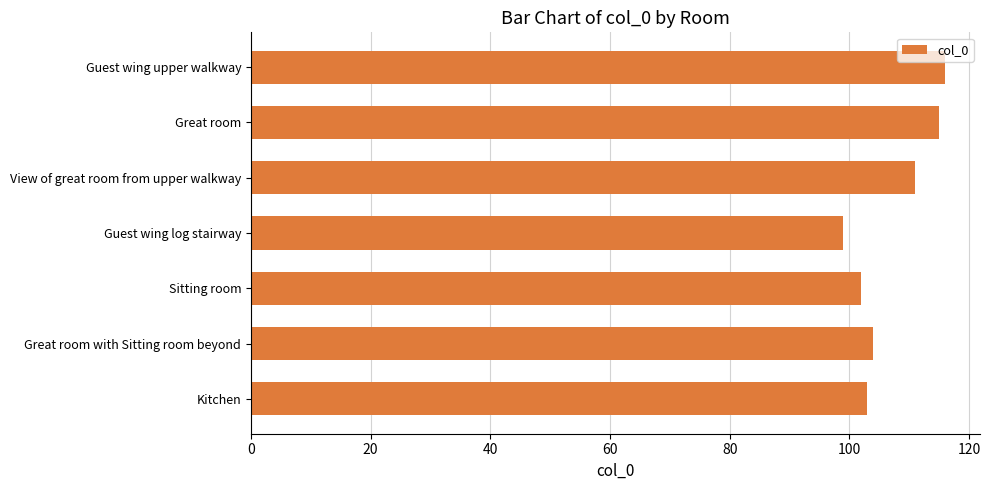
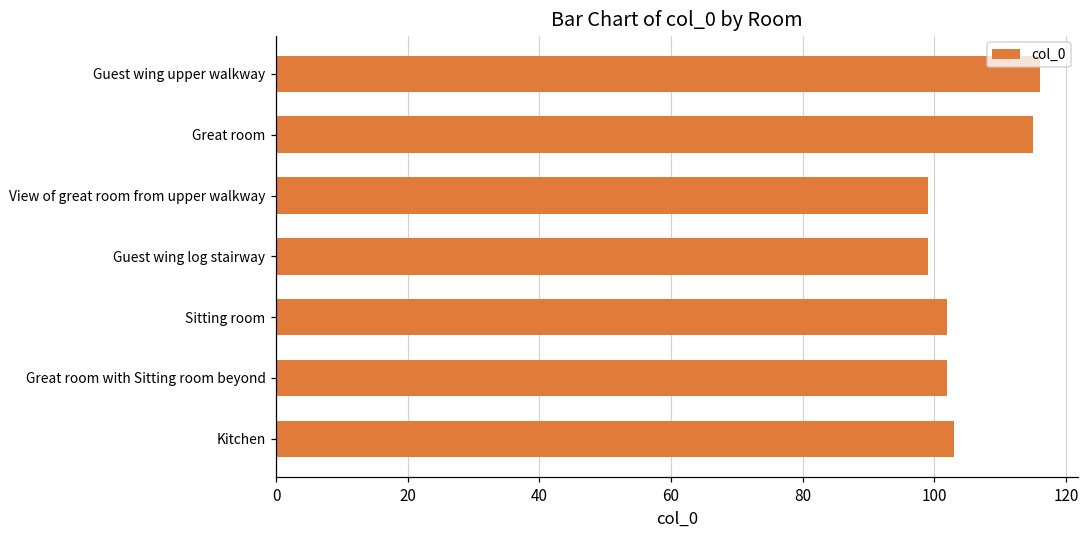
  {
    "Guest wing upper walkway": 116,
    "Great room": 115,
-   "View of great room from upper walkway": 111,
+   "View of great room from upper walkway": 99,
    "Guest wing log stairway": 99,
    "Sitting room": 102,
-   "Great room with Sitting room beyond": 104,
+   "Great room with Sitting room beyond": 102,
    "Kitchen": 103
  }
